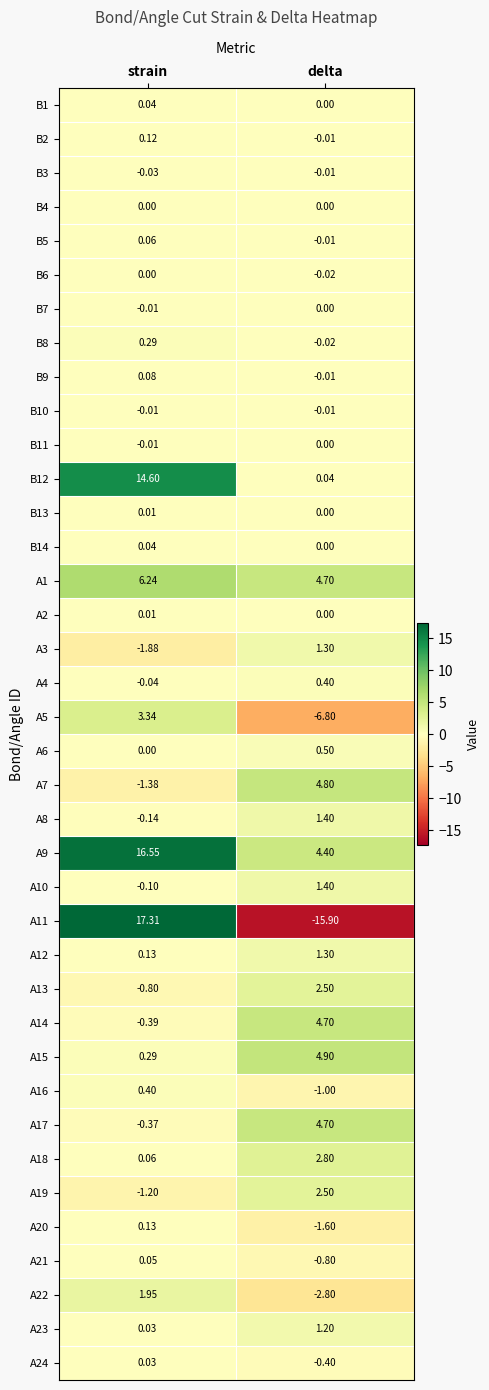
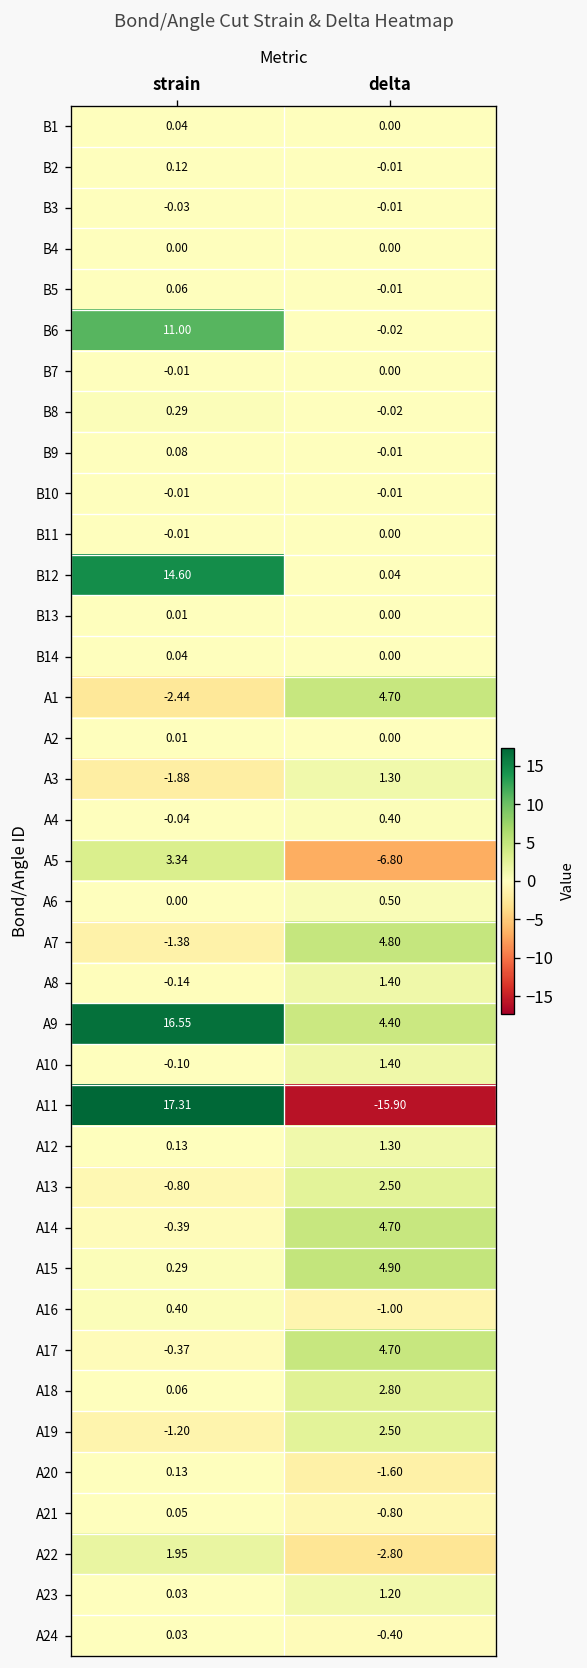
  {
    "B1": {
      "strain": 0.04,
      "delta": 0.00
    },
    "B2": {
      "strain": 0.12,
      "delta": -0.01
    },
    "B3": {
      "strain": -0.03,
      "delta": -0.01
    },
    "B4": {
      "strain": 0.00,
      "delta": 0.00
    },
    "B5": {
      "strain": 0.06,
      "delta": -0.01
    },
    "B6": {
-     "strain": 0.00,
+     "strain": 11.00,
      "delta": -0.02
    },
    "B7": {
      "strain": -0.01,
      "delta": 0.00
    },
    "B8": {
      "strain": 0.29,
      "delta": -0.02
    },
    "B9": {
      "strain": 0.08,
      "delta": -0.01
    },
    "B10": {
      "strain": -0.01,
      "delta": -0.01
    },
    "B11": {
      "strain": -0.01,
      "delta": 0.00
    },
    "B12": {
      "strain": 14.60,
      "delta": 0.04
    },
    "B13": {
      "strain": 0.01,
      "delta": 0.00
    },
    "B14": {
      "strain": 0.04,
      "delta": 0.00
    },
    "A1": {
-     "strain": 6.24,
+     "strain": -2.44,
      "delta": 4.70
    },
    "A2": {
      "strain": 0.01,
      "delta": 0.00
    },
    "A3": {
      "strain": -1.88,
      "delta": 1.30
    },
    "A4": {
      "strain": -0.04,
      "delta": 0.40
    },
    "A5": {
      "strain": 3.34,
      "delta": -6.80
    },
    "A6": {
      "strain": 0.00,
      "delta": 0.50
    },
    "A7": {
      "strain": -1.38,
      "delta": 4.80
    },
    "A8": {
      "strain": -0.14,
      "delta": 1.40
    },
    "A9": {
      "strain": 16.55,
      "delta": 4.40
    },
    "A10": {
      "strain": -0.10,
      "delta": 1.40
    },
    "A11": {
      "strain": 17.31,
      "delta": -15.90
    },
    "A12": {
      "strain": 0.13,
      "delta": 1.30
    },
    "A13": {
      "strain": -0.80,
      "delta": 2.50
    },
    "A14": {
      "strain": -0.39,
      "delta": 4.70
    },
    "A15": {
      "strain": 0.29,
      "delta": 4.90
    },
    "A16": {
      "strain": 0.40,
      "delta": -1.00
    },
    "A17": {
      "strain": -0.37,
      "delta": 4.70
    },
    "A18": {
      "strain": 0.06,
      "delta": 2.80
    },
    "A19": {
      "strain": -1.20,
      "delta": 2.50
    },
    "A20": {
      "strain": 0.13,
      "delta": -1.60
    },
    "A21": {
      "strain": 0.05,
      "delta": -0.80
    },
    "A22": {
      "strain": 1.95,
      "delta": -2.80
    },
    "A23": {
      "strain": 0.03,
      "delta": 1.20
    },
    "A24": {
      "strain": 0.03,
      "delta": -0.40
    }
  }
